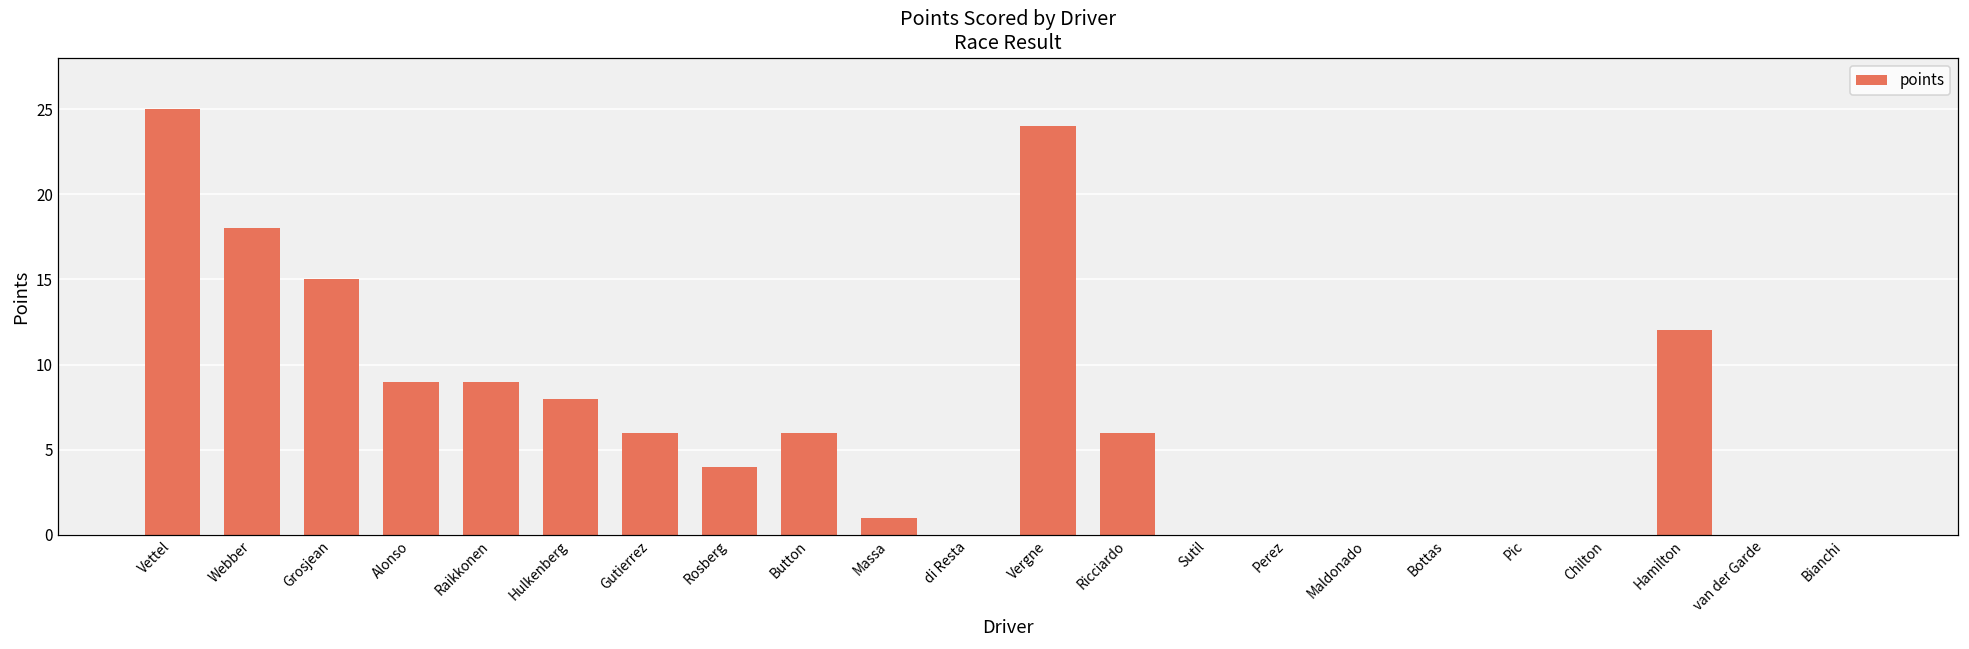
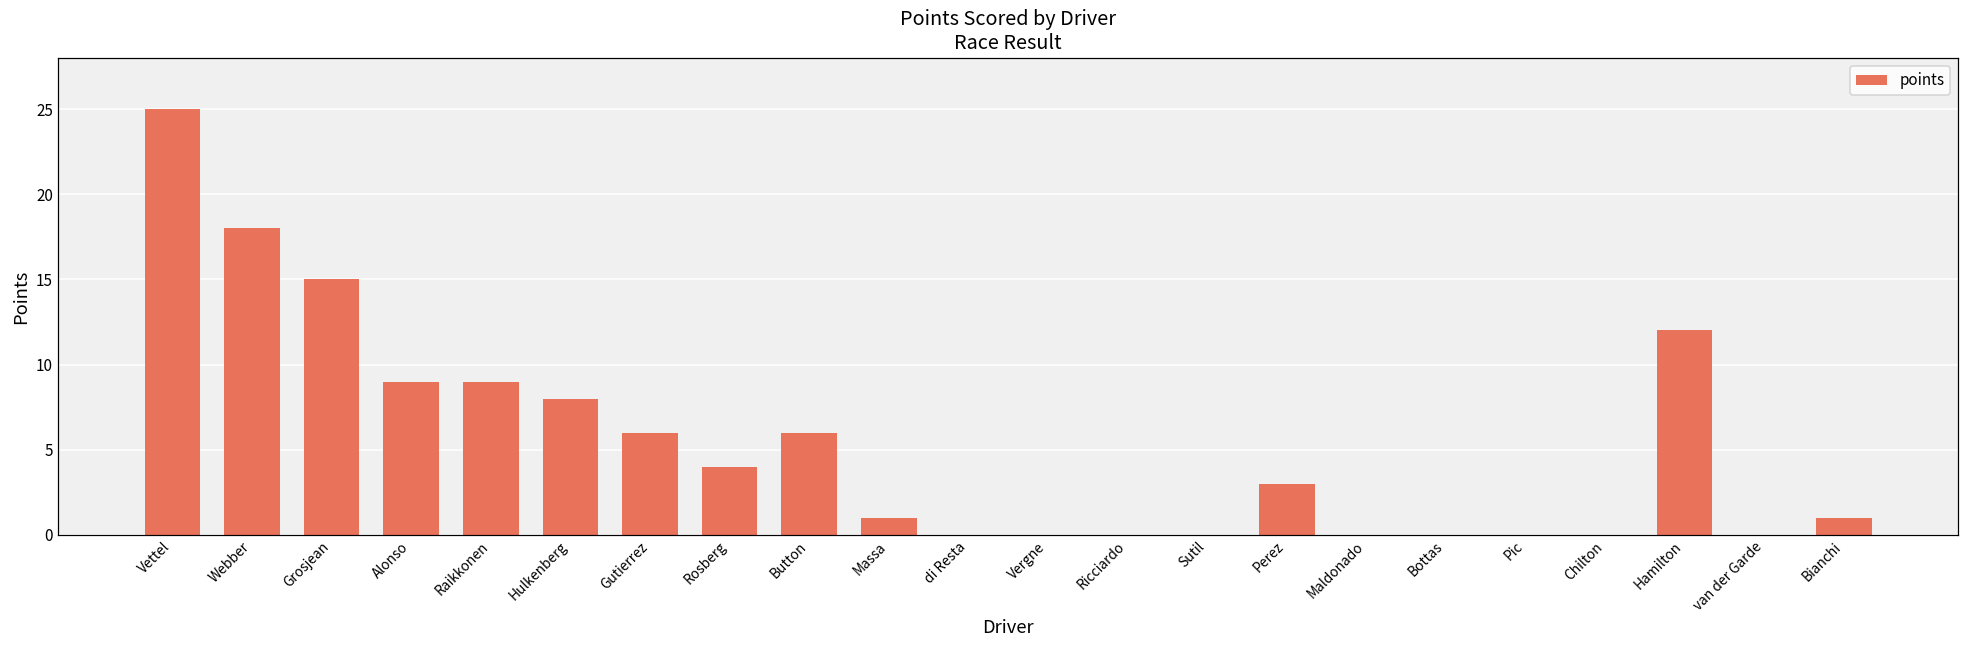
  {
    "Vettel": 25,
    "Webber": 18,
    "Grosjean": 15,
    "Alonso": 9,
    "Raikkonen": 9,
    "Hulkenberg": 8,
    "Gutierrez": 6,
    "Rosberg": 4,
    "Button": 6,
    "Massa": 1,
    "di Resta": 0,
-   "Vergne": 24,
-   "Ricciardo": 6,
+   "Vergne": 0,
+   "Ricciardo": 0,
    "Sutil": 0,
-   "Perez": 0,
+   "Perez": 3,
    "Maldonado": 0,
    "Bottas": 0,
    "Pic": 0,
    "Chilton": 0,
    "Hamilton": 12,
    "van der Garde": 0,
-   "Bianchi": 0
+   "Bianchi": 1
  }
